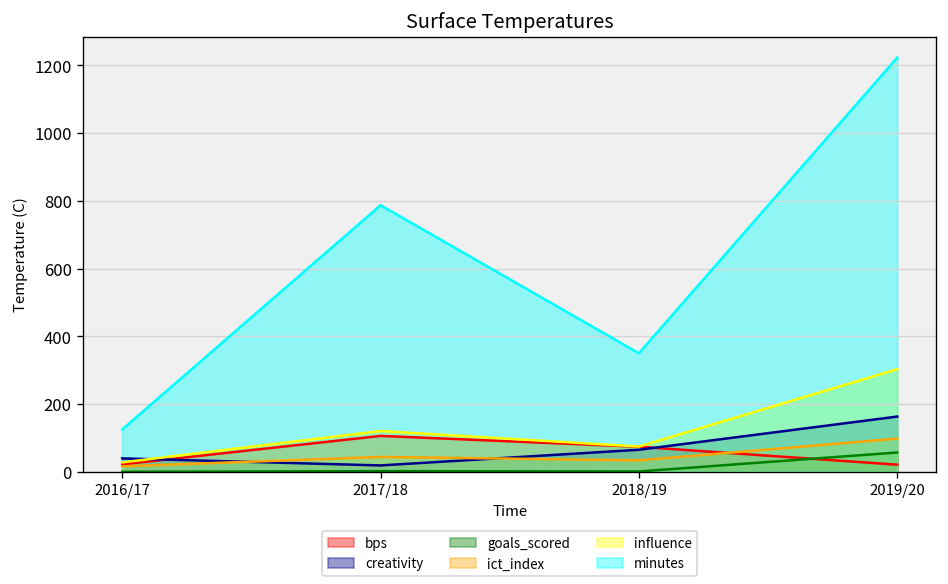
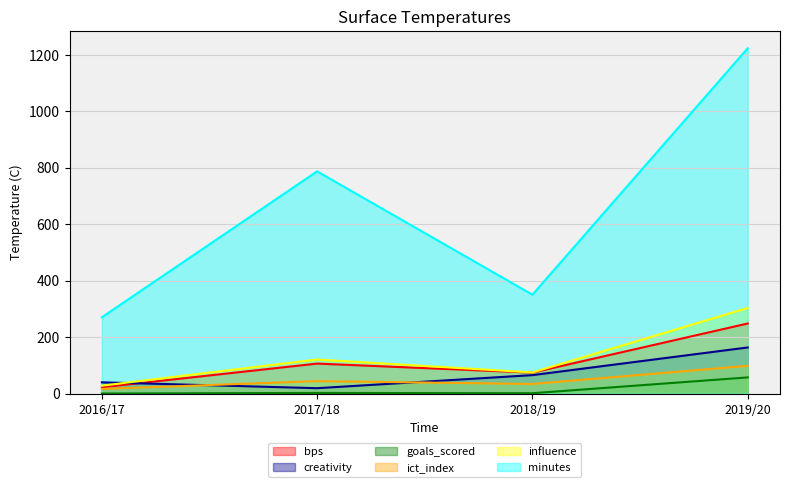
  {
    "bps": {
      "2017/18": 110,
-     "2019/20": 20
+     "2019/20": 250
    },
    "creativity": {
      "2016/17": 40,
      "2017/18": 20,
      "2019/20": 160
    },
    "goals_scored": {
      "2016/17": 0,
      "2017/18": 0,
      "2018/19": 0,
      "2019/20": 60
    },
    "minutes": {
-     "2016/17": 130,
+     "2016/17": 270,
      "2017/18": 790,
      "2018/19": 350,
      "2019/20": 1220
    }
  }
